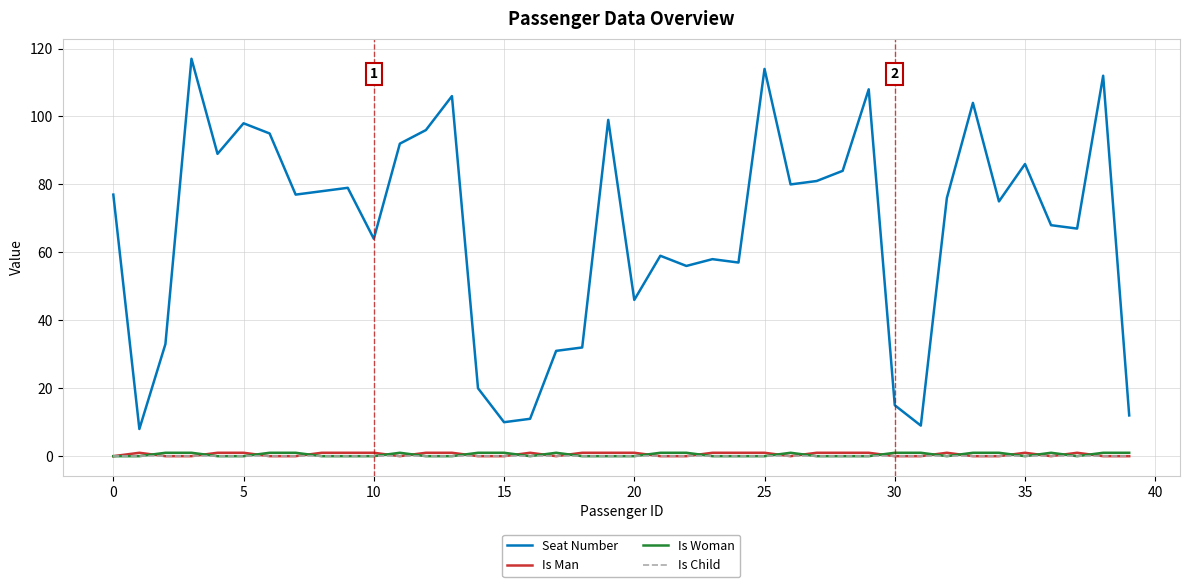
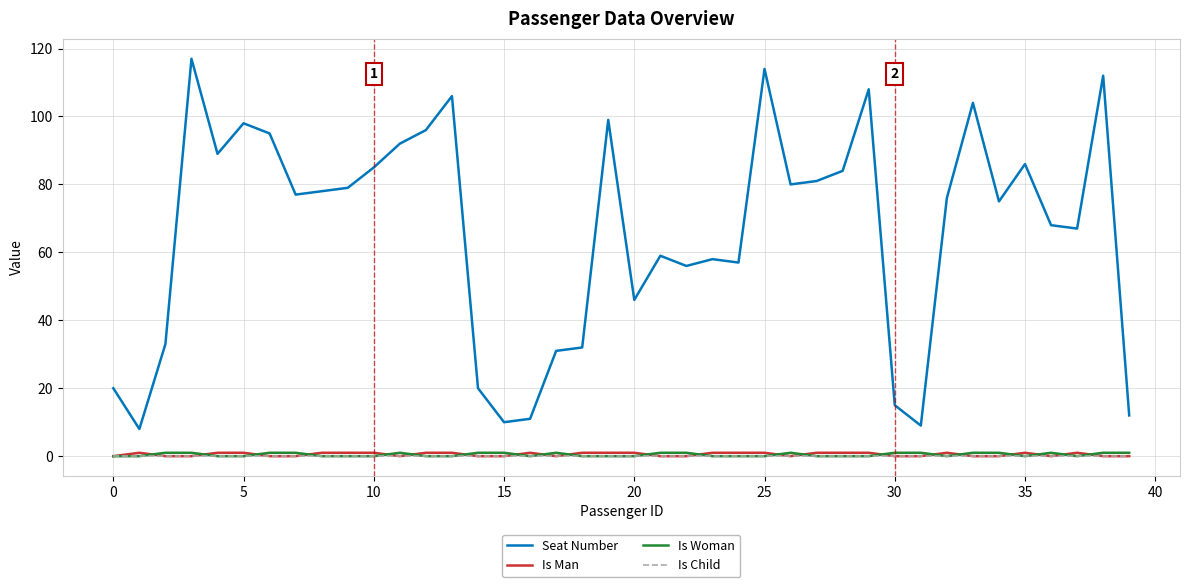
  {
    "Seat Number": {
-     "0": 77,
+     "0": 20,
      "5": 98,
-     "10": 64,
+     "10": 85,
      "15": 10,
      "20": 46,
      "25": 114,
      "30": 15,
      "35": 86
    },
    "Is Man": {
      "5": 1,
      "10": 1,
      "20": 1,
      "25": 1,
      "35": 1
    },
    "Is Woman": {
      "15": 1,
      "30": 1
    }
  }
